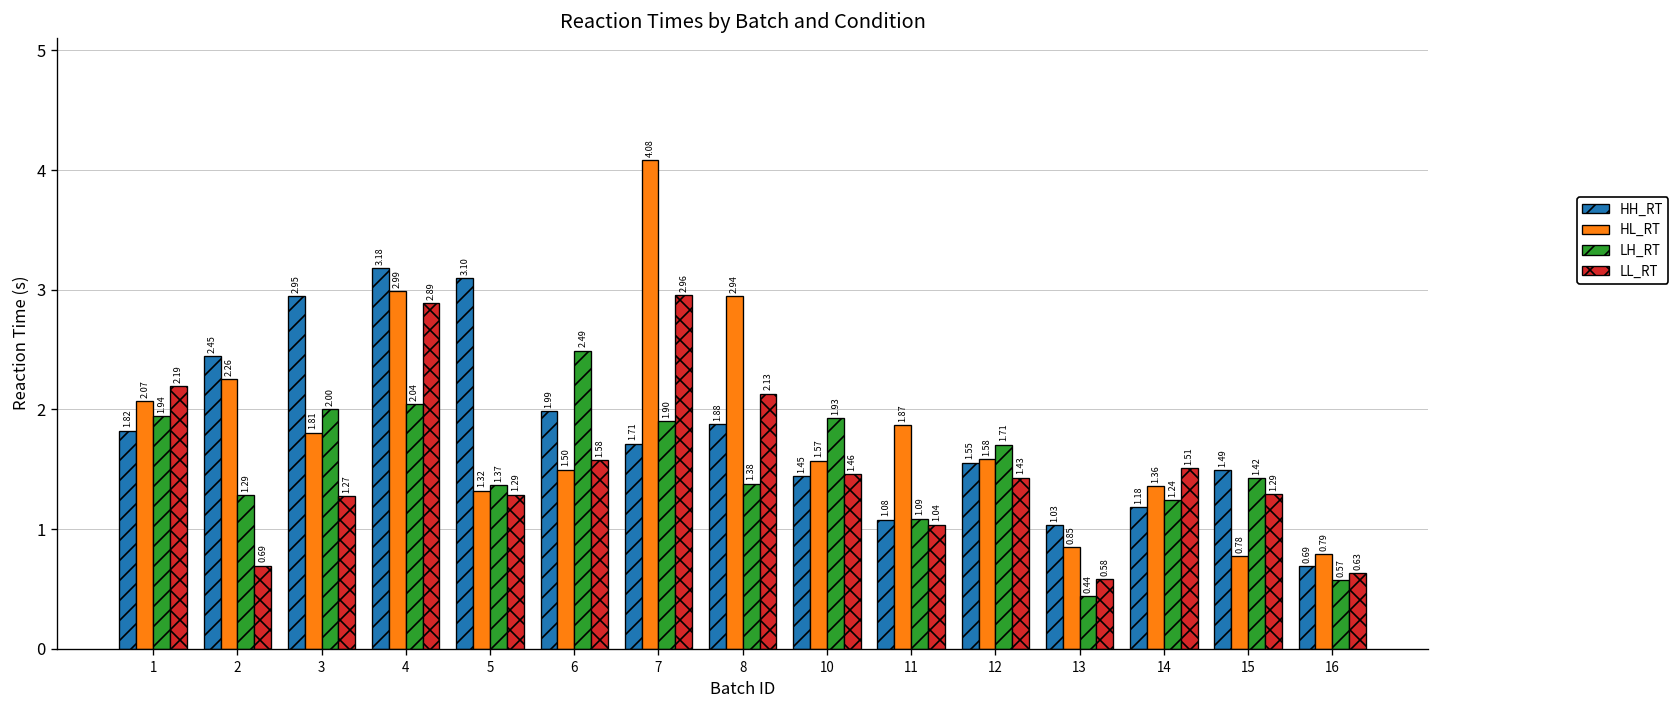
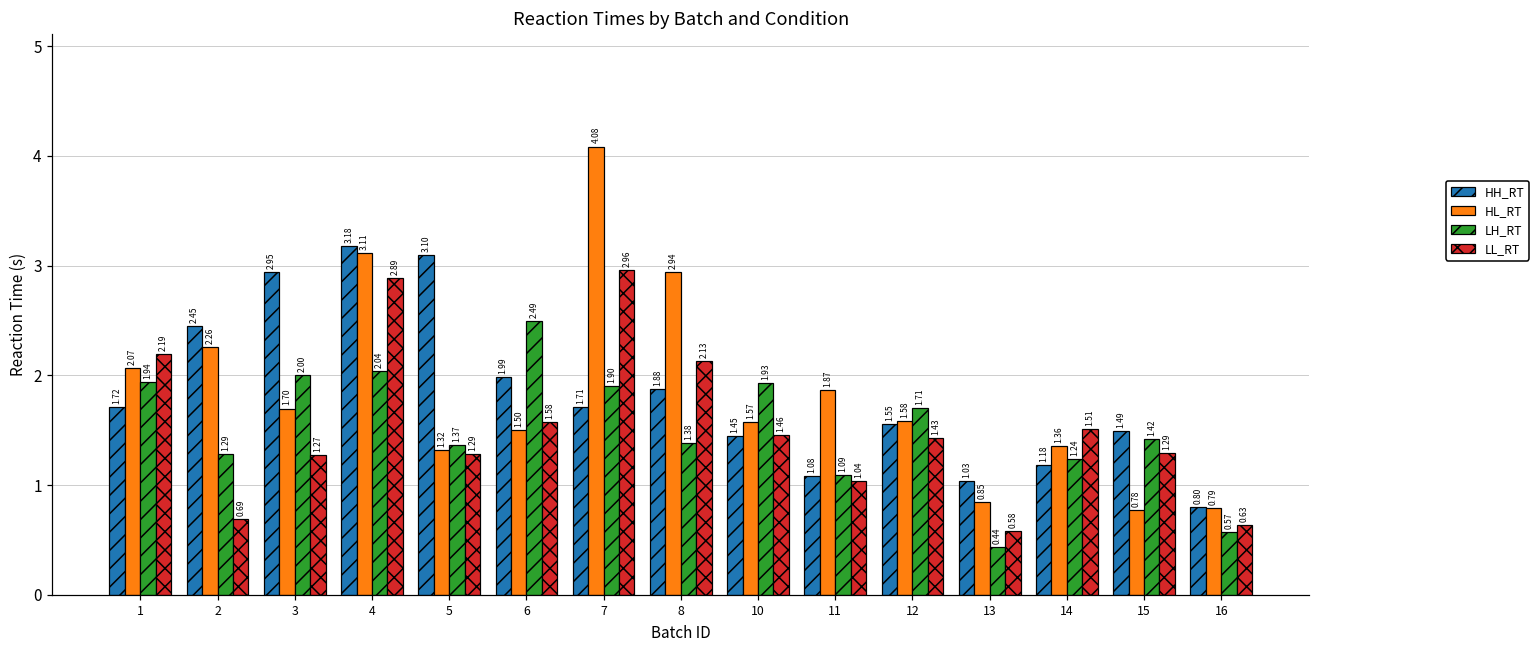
  {
    "HH_RT": {
-     "1": 1.82,
+     "1": 1.72,
      "2": 2.45,
      "3": 2.95,
      "4": 3.18,
      "5": 3.10,
      "6": 1.99,
      "7": 1.71,
      "8": 1.88,
      "10": 1.45,
      "11": 1.08,
      "12": 1.55,
      "13": 1.03,
      "14": 1.18,
      "15": 1.49,
-     "16": 0.69
+     "16": 0.80
    },
    "HL_RT": {
      "1": 2.07,
      "2": 2.26,
-     "3": 1.81,
-     "4": 2.99,
+     "3": 1.70,
+     "4": 3.11,
      "5": 1.32,
      "6": 1.50,
      "7": 4.08,
      "8": 2.94,
      "10": 1.57,
      "11": 1.87,
      "12": 1.58,
      "13": 0.85,
      "14": 1.36,
      "15": 0.78,
      "16": 0.79
    },
    "LH_RT": {
      "1": 1.94,
      "2": 1.29,
      "3": 2.00,
      "4": 2.04,
      "5": 1.37,
      "6": 2.49,
      "7": 1.90,
      "8": 1.38,
      "10": 1.93,
      "11": 1.09,
      "12": 1.71,
      "13": 0.44,
      "14": 1.24,
      "15": 1.42,
      "16": 0.57
    },
    "LL_RT": {
      "1": 2.19,
      "2": 0.69,
      "3": 1.27,
      "4": 2.89,
      "5": 1.29,
      "6": 1.58,
      "7": 2.96,
      "8": 2.13,
      "10": 1.46,
      "11": 1.04,
      "12": 1.43,
      "13": 0.58,
      "14": 1.51,
      "15": 1.29,
      "16": 0.63
    }
  }
